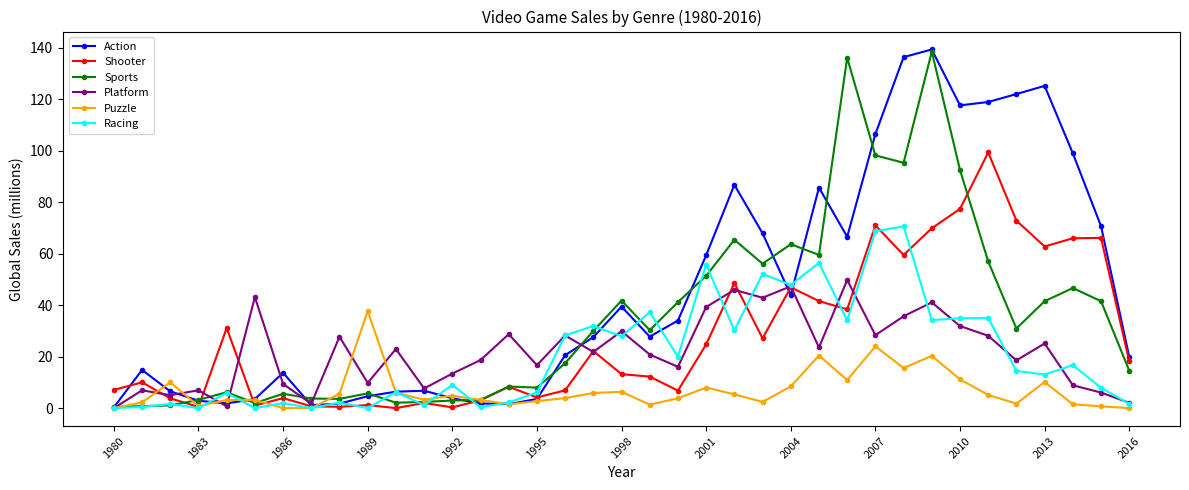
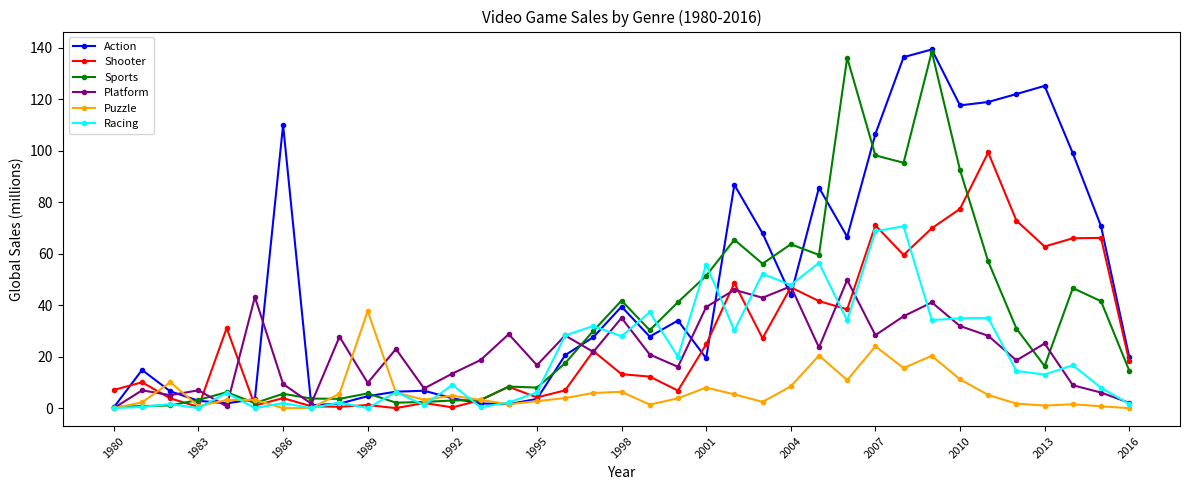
  {
    "Action": {
-     "1986": 14,
+     "1986": 110,
      "1989": 5,
      "1998": 39,
-     "2001": 59,
+     "2001": 19,
      "2004": 44,
      "2007": 107,
      "2010": 118,
      "2013": 125,
      "2016": 20
    },
    "Shooter": {
      "1980": 7,
      "1986": 4,
      "1989": 1,
      "1992": 0,
      "1998": 13,
      "2001": 25,
      "2007": 71,
      "2010": 77,
      "2013": 63,
      "2016": 18
    },
    "Sports": {
      "1986": 6,
      "1989": 6,
      "1995": 8,
      "1998": 42,
      "2001": 51,
      "2004": 64,
      "2007": 98,
      "2010": 93,
-     "2013": 42,
+     "2013": 16,
      "2016": 15
    },
    "Platform": {
      "1983": 7,
      "1986": 9,
      "1989": 10,
      "1992": 13,
      "1995": 17,
-     "1998": 30,
+     "1998": 35,
      "2001": 39,
      "2007": 28,
      "2010": 32,
      "2013": 25
    },
    "Puzzle": {
      "1986": 0,
      "1989": 38,
      "1992": 5,
      "1998": 6,
      "2001": 8,
      "2004": 8,
      "2007": 24,
      "2010": 11,
-     "2013": 10,
+     "2013": 1,
      "2016": 0
    },
    "Racing": {
      "1986": 2,
      "1989": 0,
      "1992": 9,
      "1995": 6,
      "1998": 28,
      "2001": 56,
      "2007": 69,
      "2010": 35,
      "2013": 13
    }
  }
